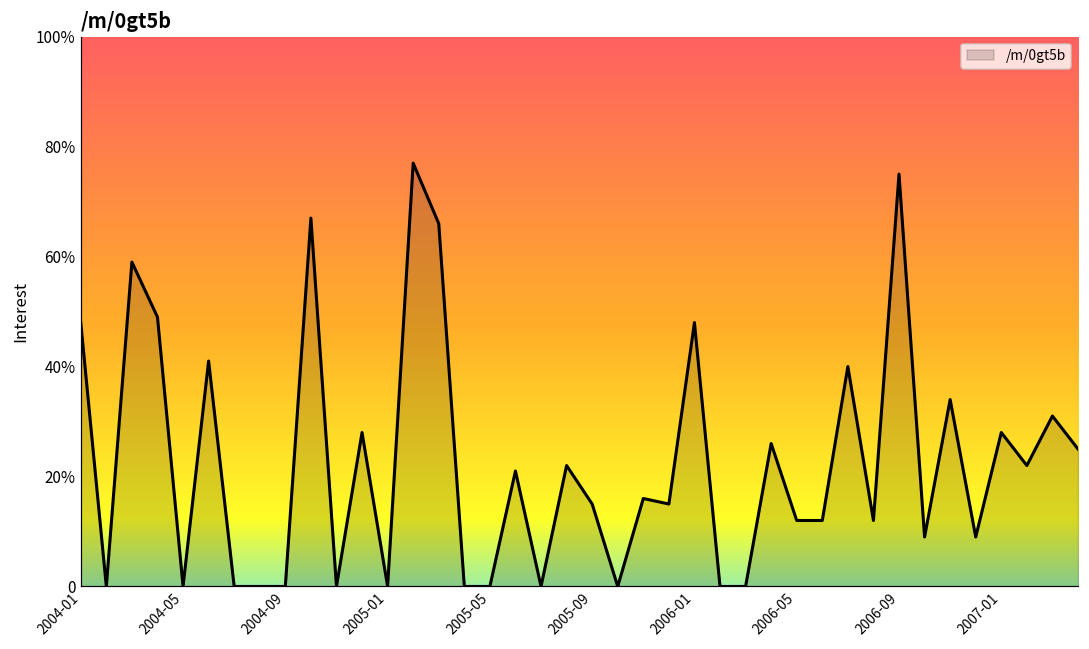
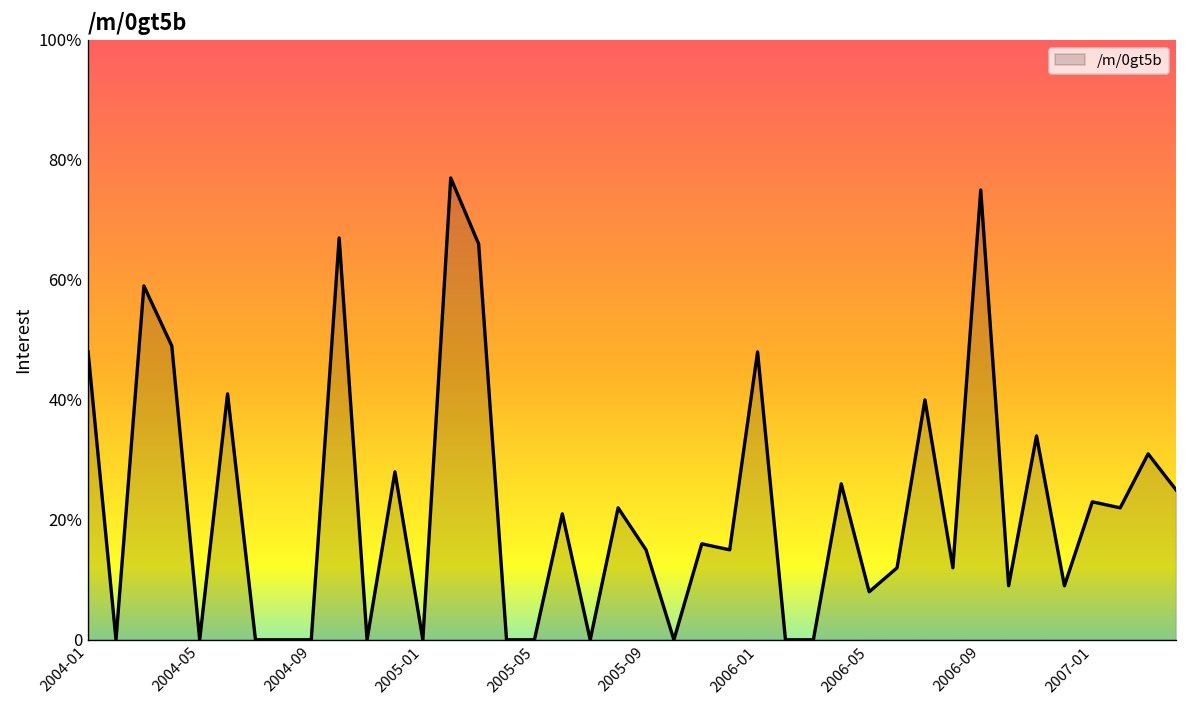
  {
    "2004-01": "48%",
    "2004-05": "0%",
    "2004-09": "0%",
    "2005-01": "0%",
    "2005-05": "0%",
    "2005-09": "15%",
    "2006-01": "48%",
-   "2006-05": "12%",
+   "2006-05": "8%",
    "2006-09": "75%",
-   "2007-01": "28%"
+   "2007-01": "23%"
  }
